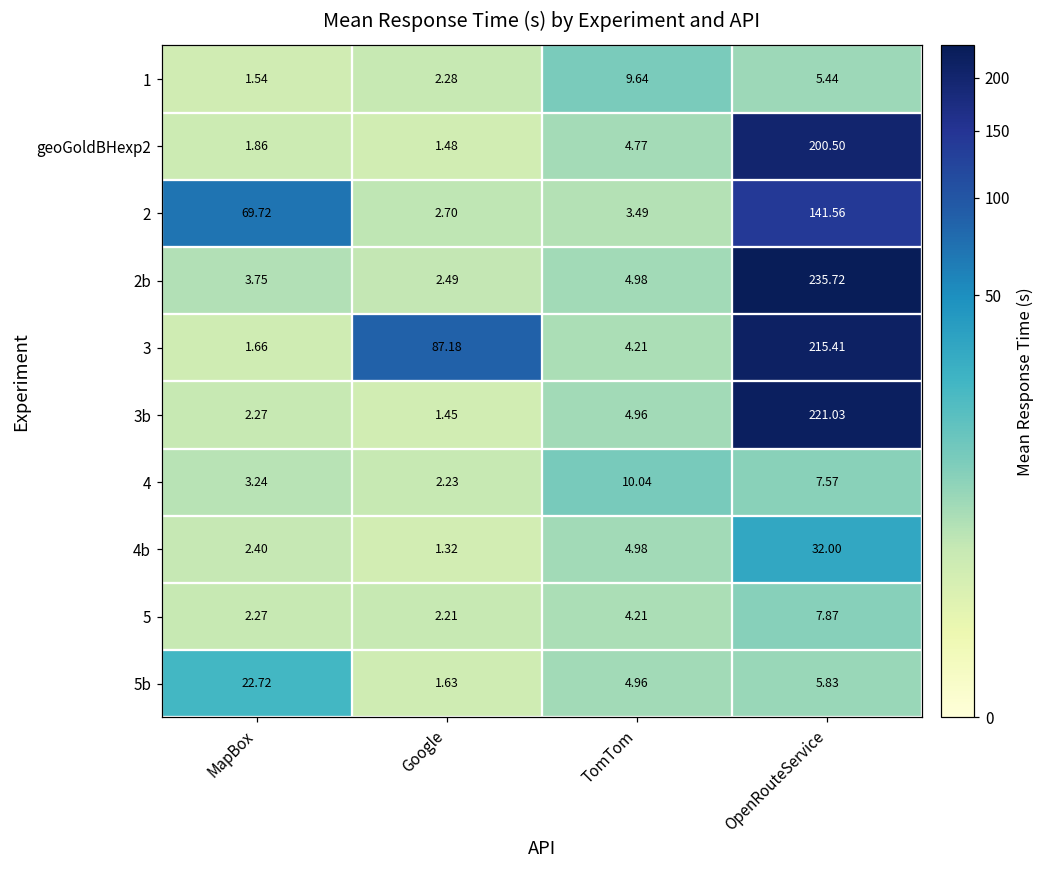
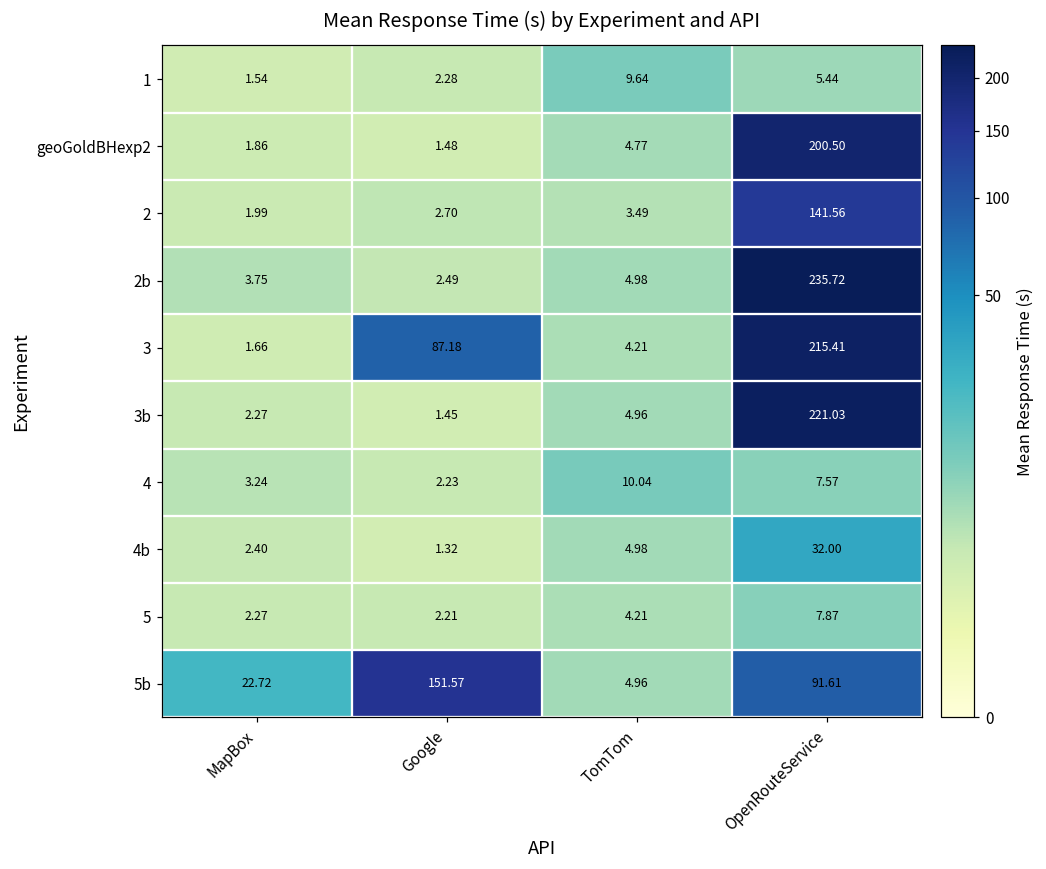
  {
    "1": {
      "MapBox": 1.54,
      "Google": 2.28,
      "TomTom": 9.64,
      "OpenRouteService": 5.44
    },
    "geoGoldBHexp2": {
      "MapBox": 1.86,
      "Google": 1.48,
      "TomTom": 4.77,
      "OpenRouteService": 200.50
    },
    "2": {
-     "MapBox": 69.72,
+     "MapBox": 1.99,
      "Google": 2.70,
      "TomTom": 3.49,
      "OpenRouteService": 141.56
    },
    "2b": {
      "MapBox": 3.75,
      "Google": 2.49,
      "TomTom": 4.98,
      "OpenRouteService": 235.72
    },
    "3": {
      "MapBox": 1.66,
      "Google": 87.18,
      "TomTom": 4.21,
      "OpenRouteService": 215.41
    },
    "3b": {
      "MapBox": 2.27,
      "Google": 1.45,
      "TomTom": 4.96,
      "OpenRouteService": 221.03
    },
    "4": {
      "MapBox": 3.24,
      "Google": 2.23,
      "TomTom": 10.04,
      "OpenRouteService": 7.57
    },
    "4b": {
      "MapBox": 2.40,
      "Google": 1.32,
      "TomTom": 4.98,
      "OpenRouteService": 32.00
    },
    "5": {
      "MapBox": 2.27,
      "Google": 2.21,
      "TomTom": 4.21,
      "OpenRouteService": 7.87
    },
    "5b": {
      "MapBox": 22.72,
-     "Google": 1.63,
+     "Google": 151.57,
      "TomTom": 4.96,
-     "OpenRouteService": 5.83
+     "OpenRouteService": 91.61
    }
  }
